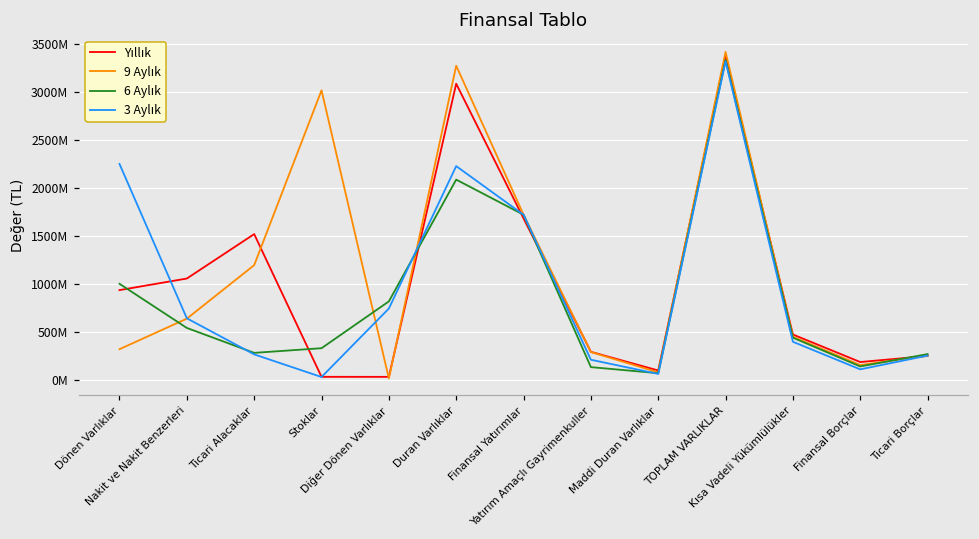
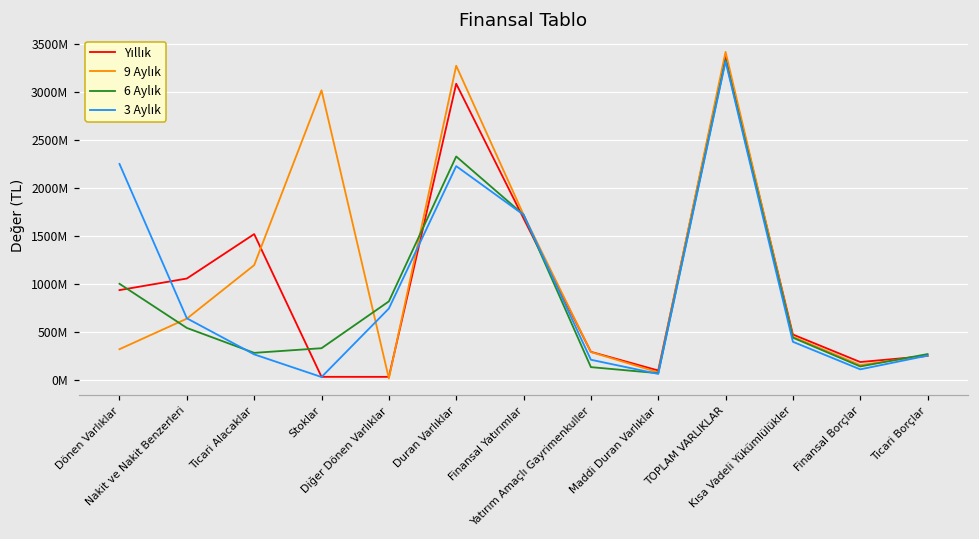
  {
    "Yıllık": {
      "Dönen Varlıklar": 900000000,
      "Nakit ve Nakit Benzerleri": 1100000000,
      "Ticari Alacaklar": 1500000000,
      "Duran Varlıklar": 3100000000,
      "Finansal Yatırımlar": 1700000000,
      "TOPLAM VARLIKLAR": 3400000000,
      "Finansal Borçlar": 200000000
    },
    "9 Aylık": {
      "Dönen Varlıklar": 300000000,
      "Ticari Alacaklar": 1200000000,
      "Stoklar": 3000000000,
      "Duran Varlıklar": 3300000000,
      "TOPLAM VARLIKLAR": 3400000000
    },
    "6 Aylık": {
      "Dönen Varlıklar": 1000000000,
      "Nakit ve Nakit Benzerleri": 500000000,
      "Stoklar": 300000000,
      "Diğer Dönen Varlıklar": 800000000,
-     "Duran Varlıklar": 2100000000,
+     "Duran Varlıklar": 2300000000,
      "Yatırım Amaçlı Gayrimenkuller": 100000000
    },
    "3 Aylık": {
      "Dönen Varlıklar": 2200000000,
      "Diğer Dönen Varlıklar": 700000000,
      "Duran Varlıklar": 2200000000,
      "Yatırım Amaçlı Gayrimenkuller": 200000000,
      "Kısa Vadeli Yükümlülükler": 400000000,
      "Finansal Borçlar": 100000000
    }
  }
